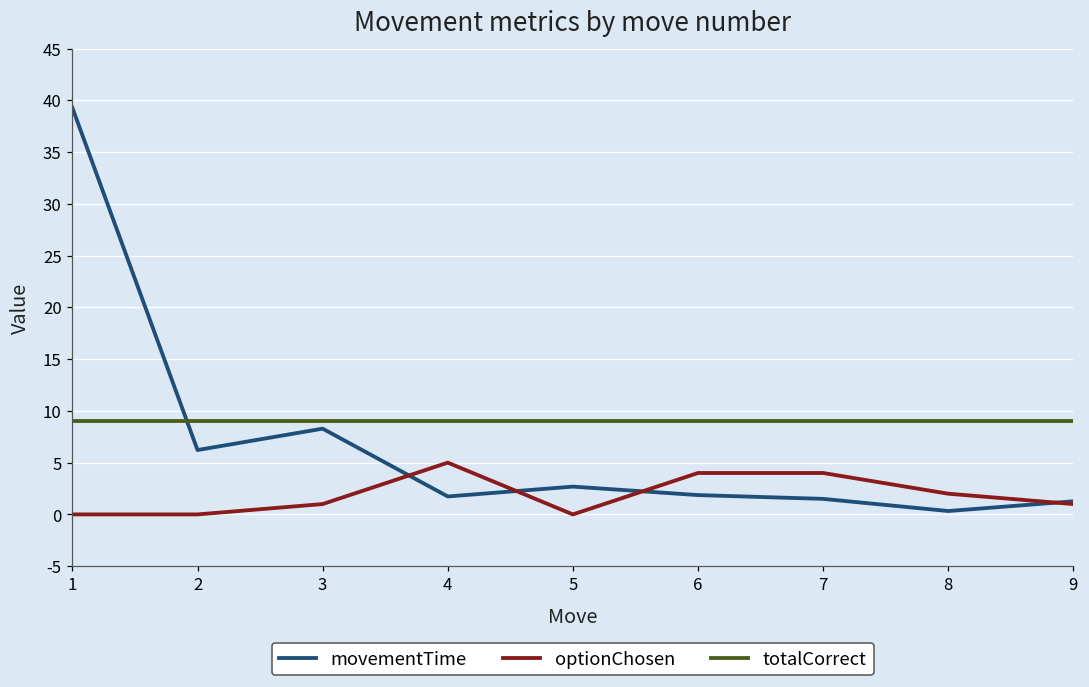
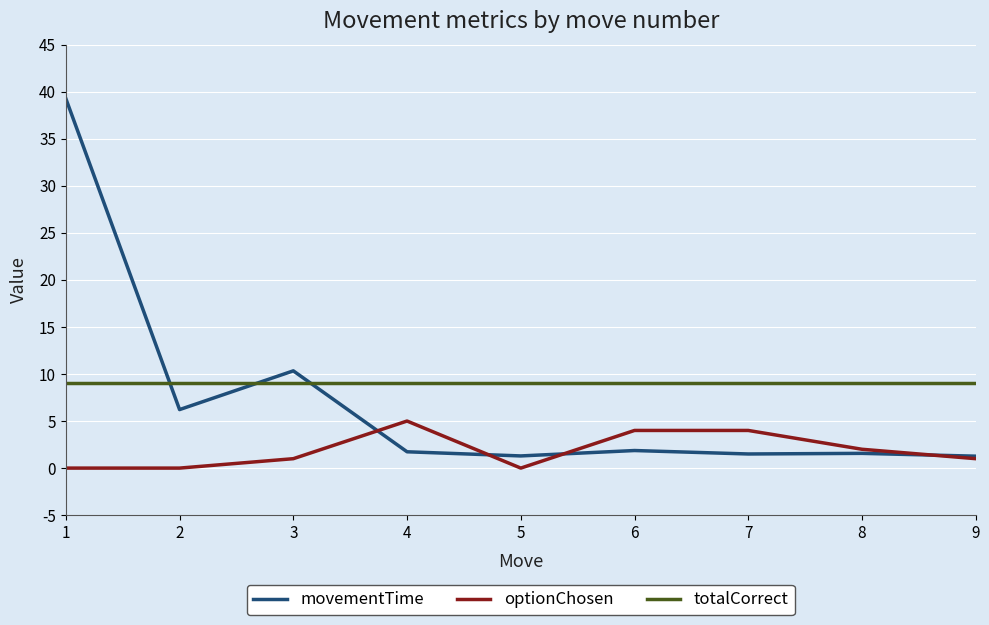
  {
    "movementTime": {
      "1": 39,
      "2": 6,
-     "3": 8,
+     "3": 10,
      "4": 2,
-     "5": 3,
+     "5": 1,
      "6": 2,
      "7": 2,
-     "8": 0
+     "8": 2
    },
    "optionChosen": {
      "1": 0,
      "2": 0,
      "3": 1,
      "4": 5,
      "5": 0,
      "6": 4,
      "7": 4,
      "8": 2
    },
    "totalCorrect": {
      "1": 9,
      "2": 9,
      "3": 9,
      "4": 9,
      "5": 9,
      "6": 9,
      "7": 9,
      "8": 9,
      "9": 9
    }
  }
